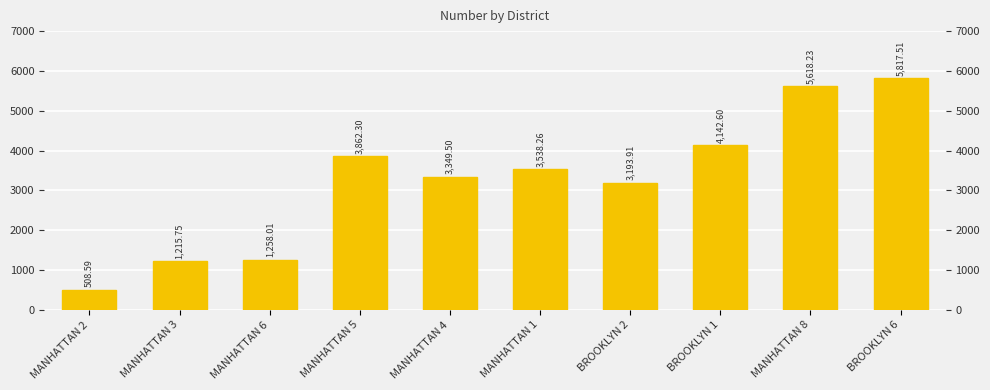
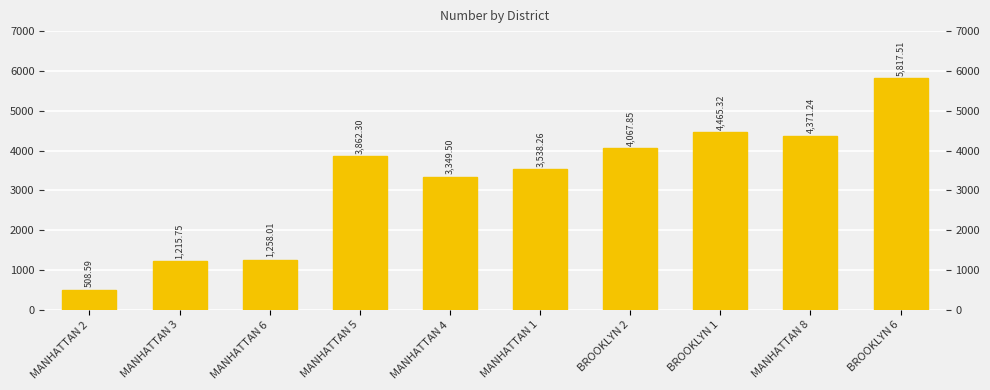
  {
    "MANHATTAN 2": "508.59",
    "MANHATTAN 3": "1,215.75",
    "MANHATTAN 6": "1,258.01",
    "MANHATTAN 5": "3,862.30",
    "MANHATTAN 4": "3,349.50",
    "MANHATTAN 1": "3,538.26",
-   "BROOKLYN 2": "3,193.91",
-   "BROOKLYN 1": "4,142.60",
-   "MANHATTAN 8": "5,618.23",
+   "BROOKLYN 2": "4,067.85",
+   "BROOKLYN 1": "4,465.32",
+   "MANHATTAN 8": "4,371.24",
    "BROOKLYN 6": "5,817.51"
  }
